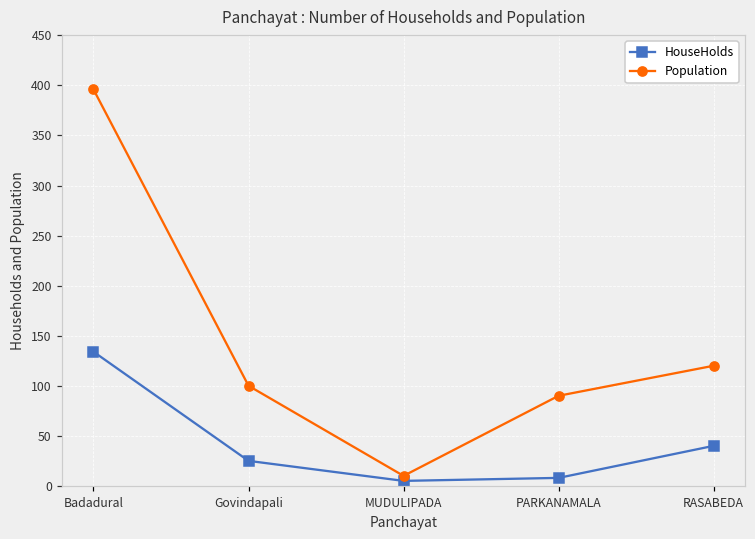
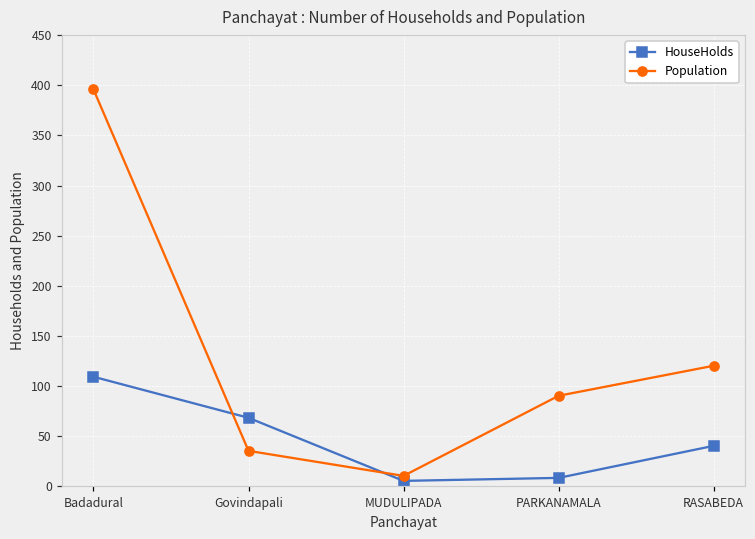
  {
    "HouseHolds": {
-     "Badadural": 130,
-     "Govindapali": 30,
+     "Badadural": 110,
+     "Govindapali": 70,
      "MUDULIPADA": 10,
      "PARKANAMALA": 10,
      "RASABEDA": 40
    },
    "Population": {
      "Badadural": 400,
-     "Govindapali": 100,
+     "Govindapali": 40,
      "MUDULIPADA": 10,
      "PARKANAMALA": 90,
      "RASABEDA": 120
    }
  }
